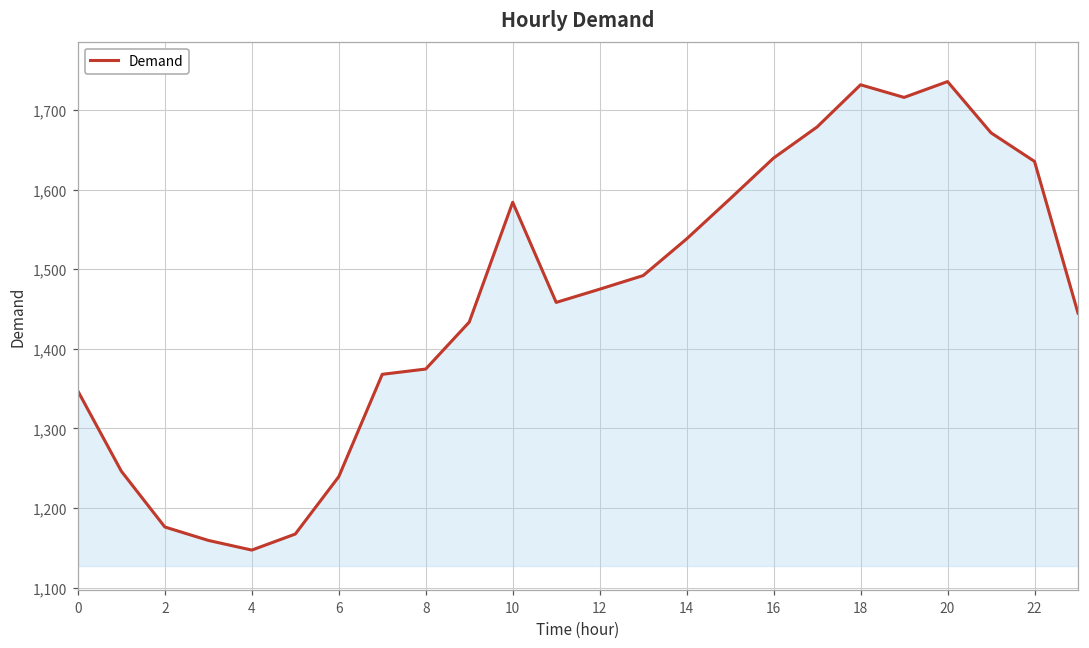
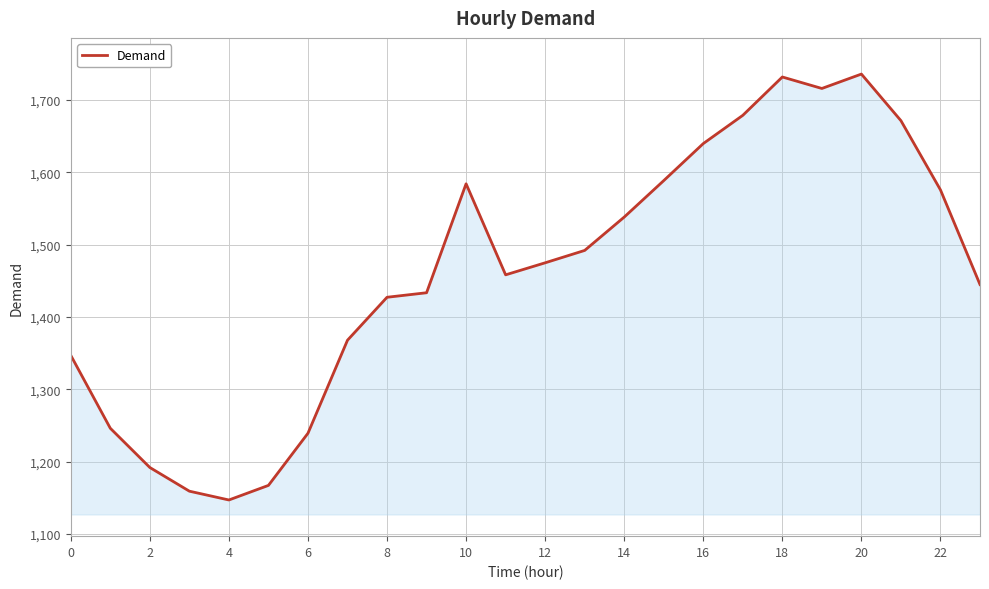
  {
    "0": "1,350",
-   "2": "1,180",
+   "2": "1,190",
    "4": "1,150",
    "6": "1,240",
-   "8": "1,370",
+   "8": "1,430",
    "10": "1,580",
    "12": "1,470",
    "14": "1,540",
    "16": "1,640",
    "18": "1,730",
    "20": "1,740",
-   "22": "1,640"
+   "22": "1,580"
  }
